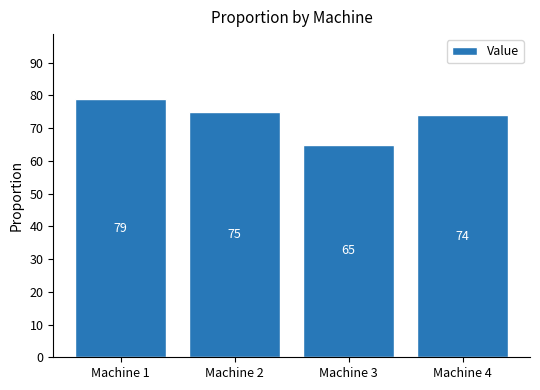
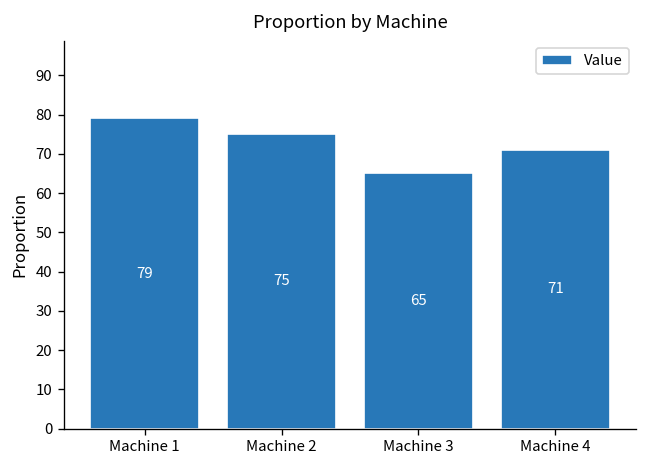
  {
    "Machine 1": 79,
    "Machine 2": 75,
    "Machine 3": 65,
-   "Machine 4": 74
+   "Machine 4": 71
  }
